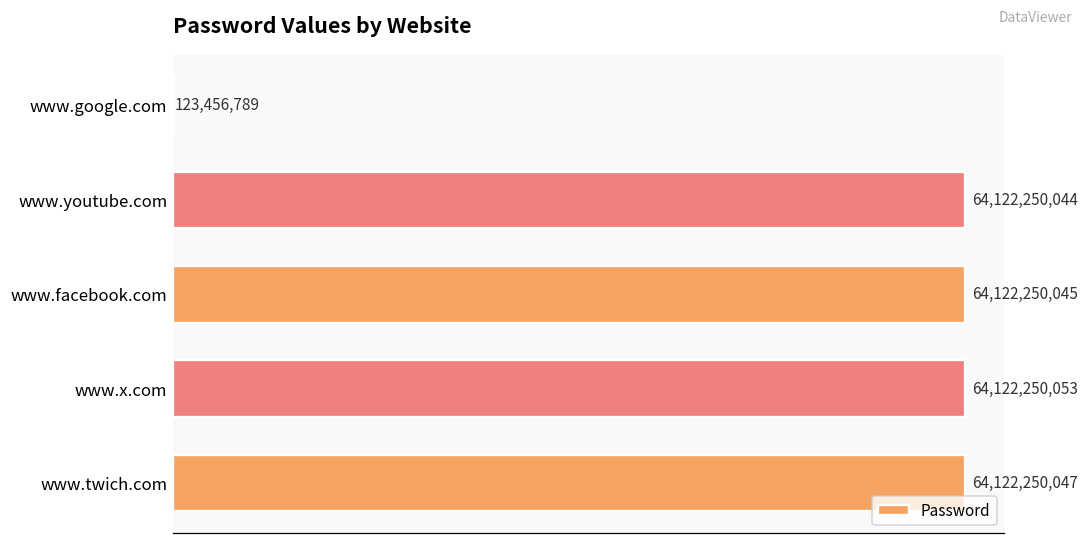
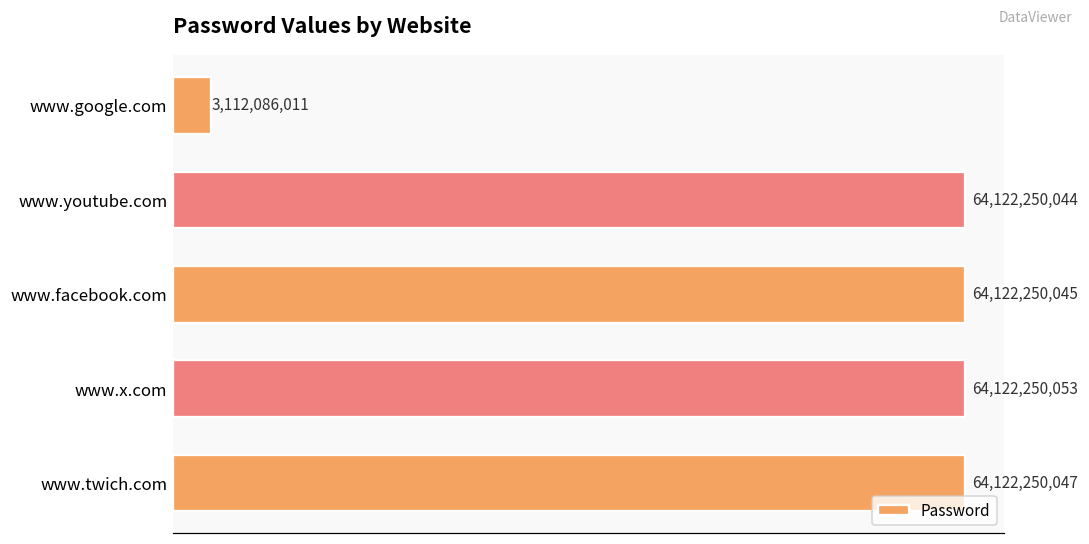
  {
-   "www.google.com": "123,456,789",
+   "www.google.com": "3,112,086,011",
    "www.youtube.com": "64,122,250,044",
    "www.facebook.com": "64,122,250,045",
    "www.x.com": "64,122,250,053",
    "www.twich.com": "64,122,250,047"
  }
